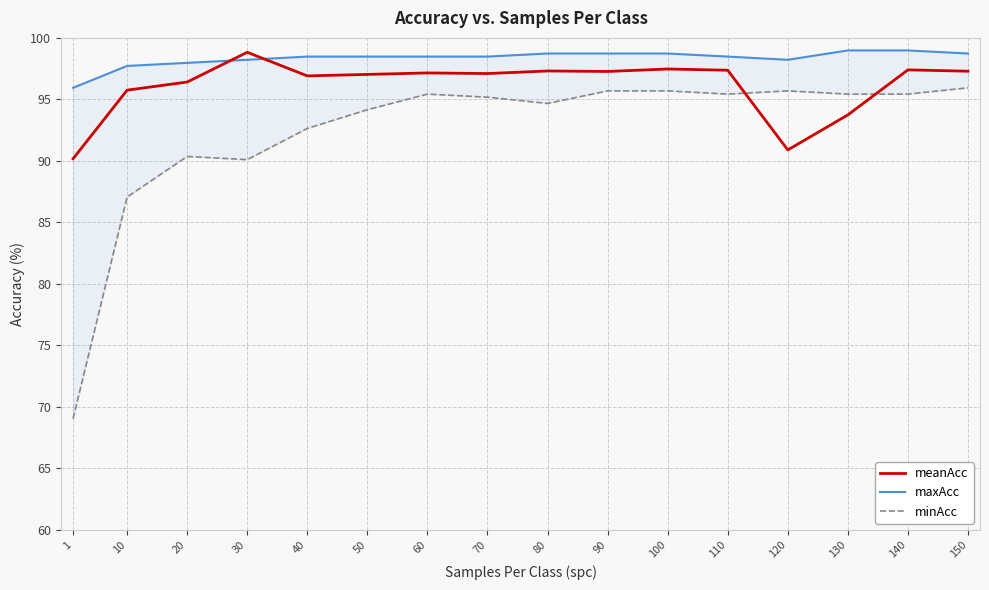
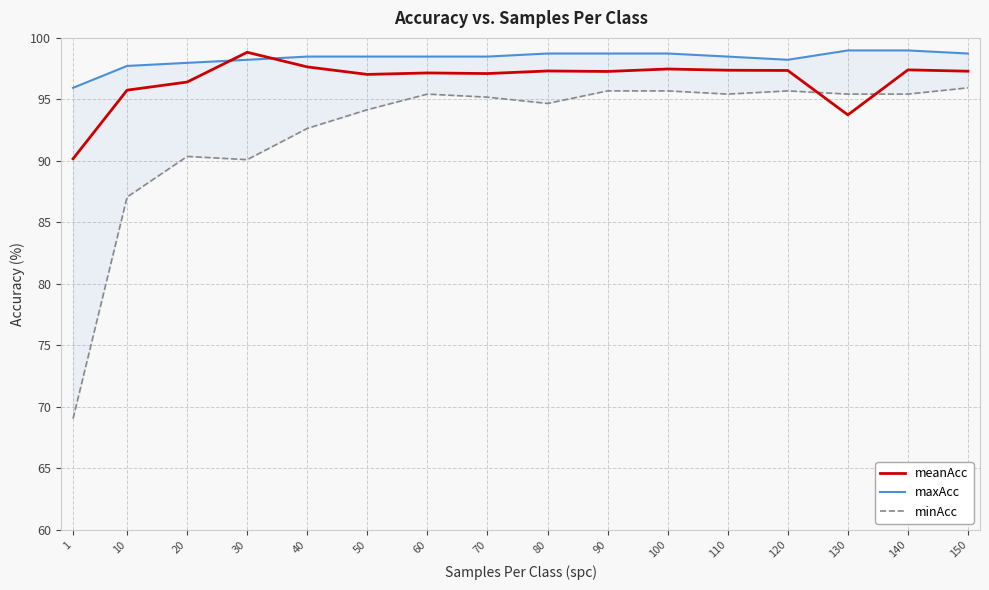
  {
    "meanAcc": {
      "1": 90.2,
      "10": 95.8,
      "20": 96.4,
      "30": 98.8,
-     "40": 96.9,
+     "40": 97.6,
      "50": 97.0,
      "60": 97.2,
      "70": 97.1,
      "80": 97.3,
      "90": 97.3,
      "100": 97.5,
      "110": 97.4,
-     "120": 90.9,
+     "120": 97.4,
      "130": 93.7,
      "140": 97.4,
      "150": 97.3
    },
    "maxAcc": {
      "1": 95.9,
      "10": 97.7,
      "20": 98.0,
      "30": 98.2,
      "40": 98.5,
      "50": 98.5,
      "60": 98.5,
      "70": 98.5,
      "80": 98.7,
      "90": 98.7,
      "100": 98.7,
      "110": 98.5,
      "120": 98.2,
      "130": 99.0,
      "140": 99.0,
      "150": 98.7
    },
    "minAcc": {
      "1": 69.0,
      "10": 87.1,
      "20": 90.4,
      "30": 90.1,
      "40": 92.6,
      "50": 94.2,
      "60": 95.4,
      "70": 95.2,
      "80": 94.7,
      "90": 95.7,
      "100": 95.7,
      "110": 95.4,
      "120": 95.7,
      "130": 95.4,
      "140": 95.4,
      "150": 95.9
    }
  }
